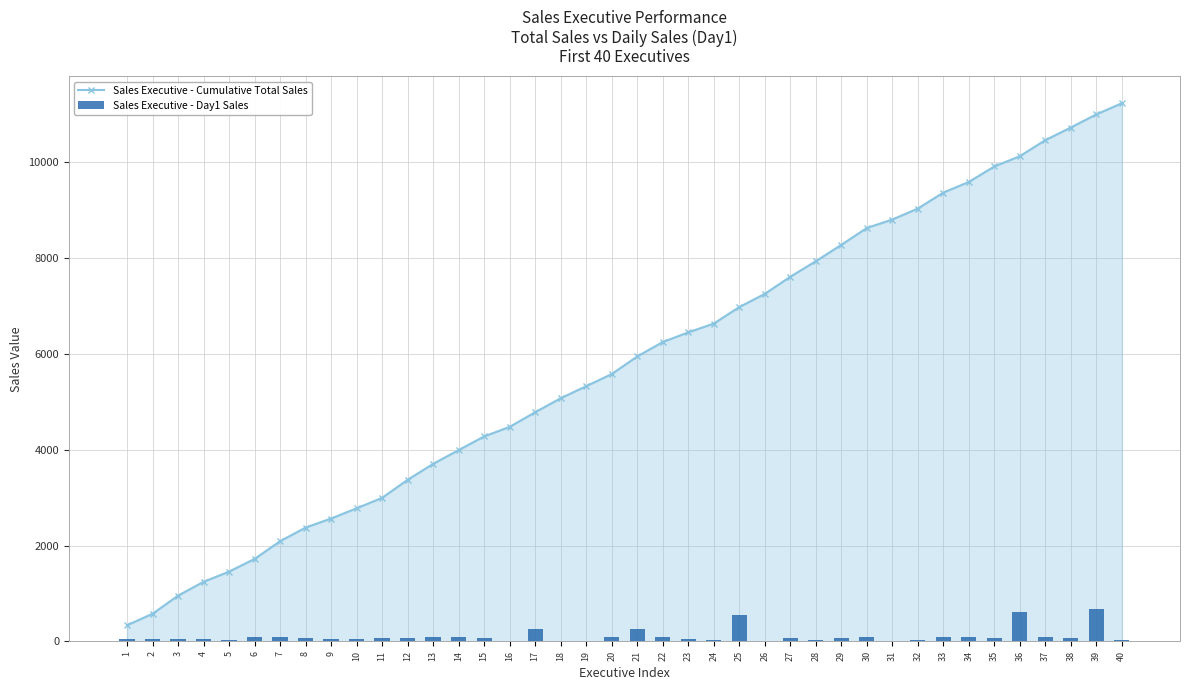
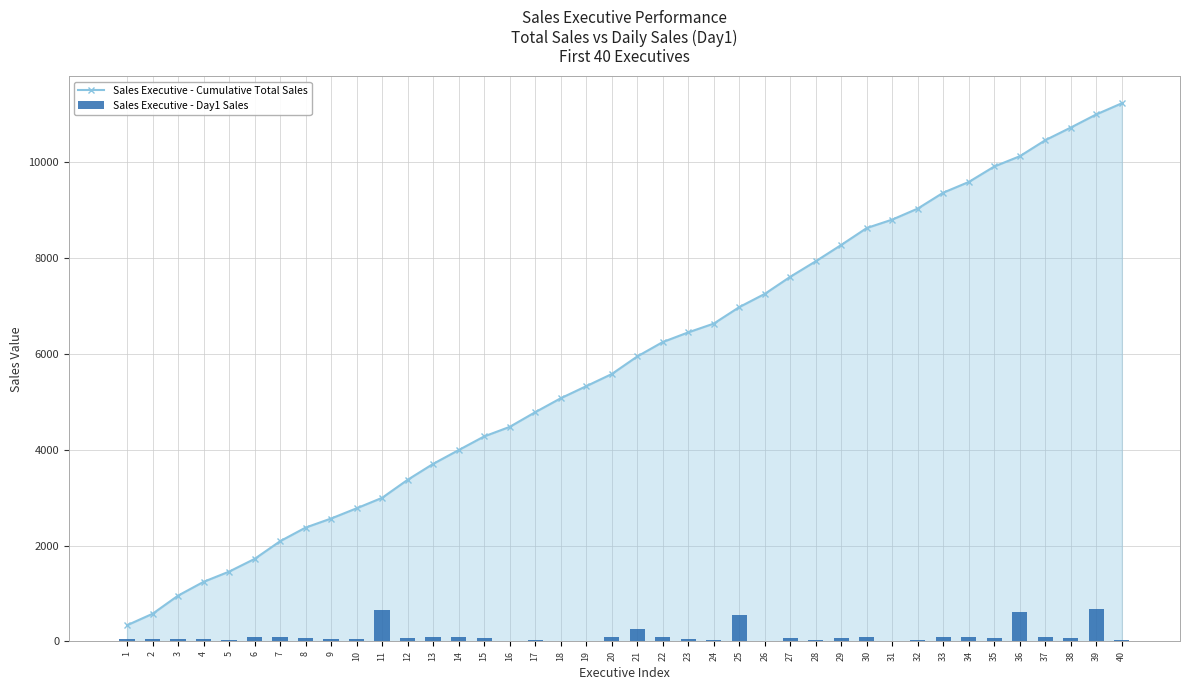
  {
    "Sales Executive - Cumulative Total Sales": {
      "1": 300,
      "2": 600,
      "3": 1000,
      "4": 1200,
      "5": 1500,
      "6": 1700,
      "7": 2100,
      "8": 2400,
      "9": 2600,
      "10": 2800,
      "11": 3000,
      "12": 3400,
      "13": 3700,
      "14": 4000,
      "15": 4300,
      "16": 4500,
      "17": 4800,
      "18": 5100,
      "19": 5300,
      "20": 5600,
      "21": 5900,
      "22": 6200,
      "23": 6500,
      "24": 6600,
      "25": 7000,
      "26": 7300,
      "27": 7600,
      "28": 7900,
      "29": 8300,
      "30": 8600,
      "31": 8800,
      "32": 9000,
      "33": 9400,
      "34": 9600,
      "35": 9900,
      "36": 10100,
      "37": 10500,
      "38": 10700,
      "39": 11000,
      "40": 11200
    },
    "Sales Executive - Day1 Sales": {
      "6": 100,
      "7": 100,
      "8": 100,
      "9": 100,
-     "11": 100,
+     "11": 700,
      "12": 100,
      "13": 100,
      "14": 100,
      "15": 100,
-     "17": 300,
+     "17": 0,
      "20": 100,
      "21": 300,
      "22": 100,
      "23": 100,
      "25": 500,
      "27": 100,
      "29": 100,
      "30": 100,
      "33": 100,
      "34": 100,
      "35": 100,
      "36": 600,
      "37": 100,
      "38": 100,
      "39": 700
    }
  }
